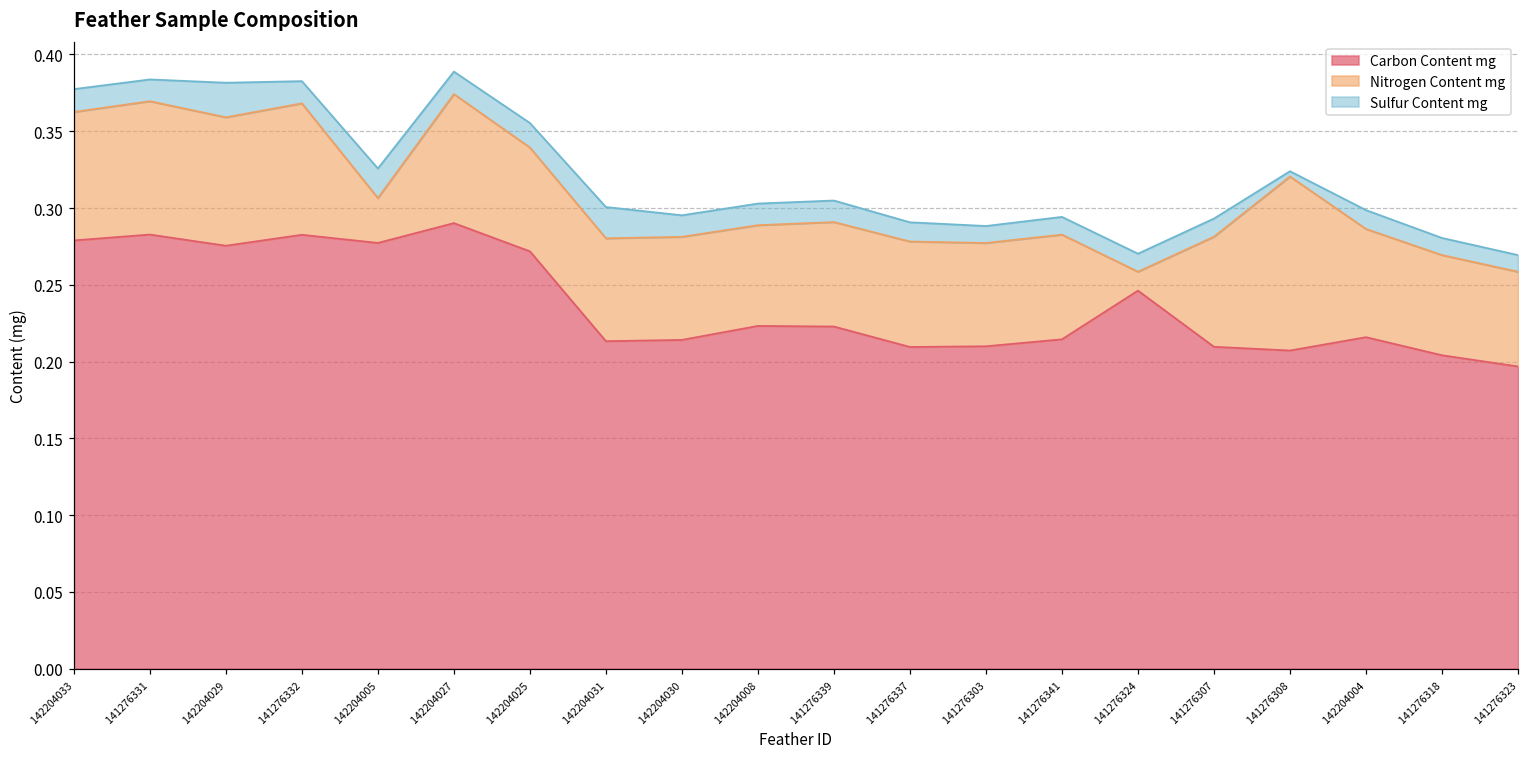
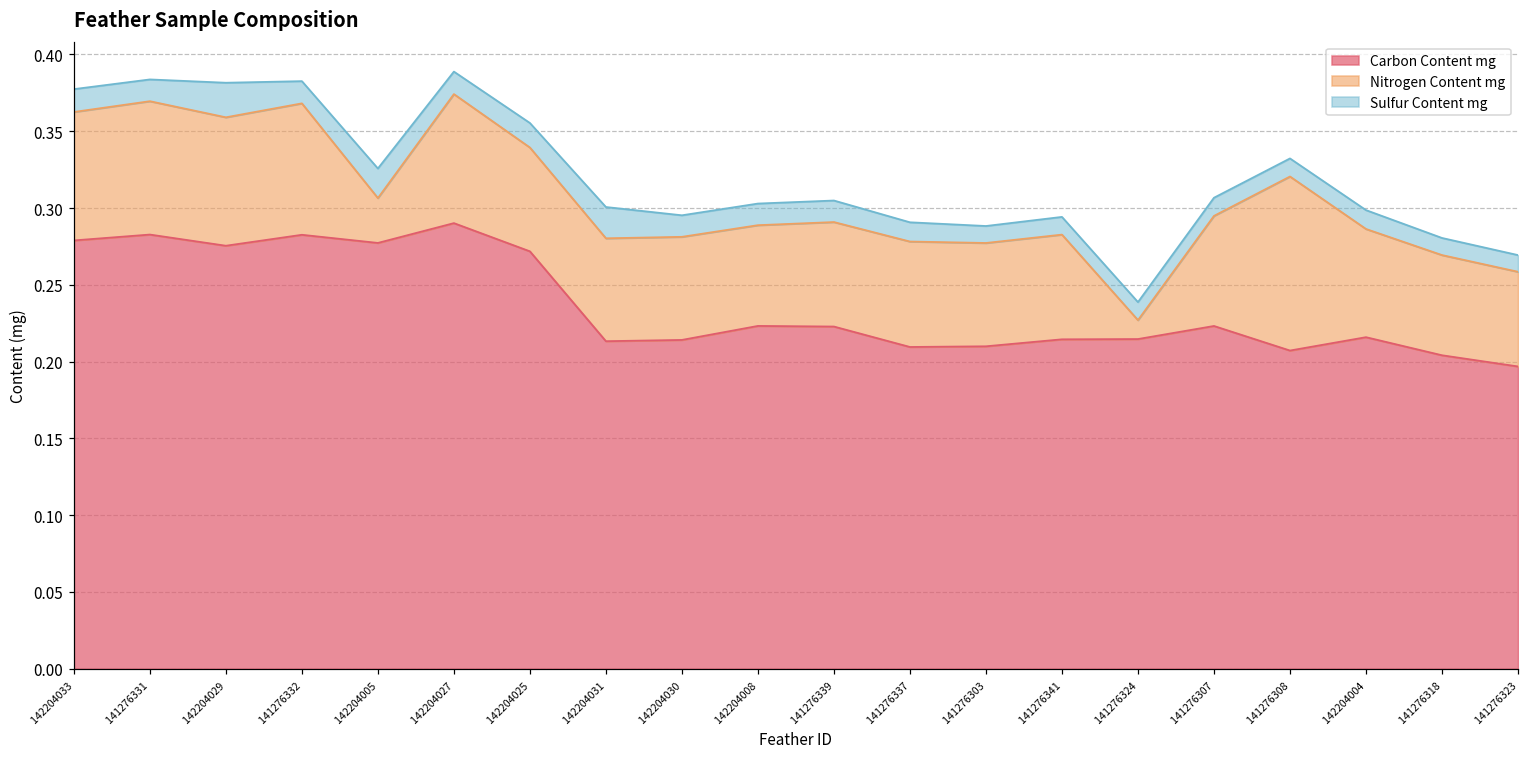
  {
    "Carbon Content mg": {
      "142204033": 0.279,
      "141276331": 0.283,
      "142204029": 0.275,
      "141276332": 0.283,
      "142204005": 0.277,
      "142204027": 0.290,
      "142204025": 0.272,
      "142204031": 0.213,
      "142204030": 0.214,
      "142204008": 0.223,
      "141276339": 0.223,
      "141276337": 0.209,
      "141276303": 0.210,
      "141276341": 0.214,
-     "141276324": 0.246,
-     "141276307": 0.210,
+     "141276324": 0.215,
+     "141276307": 0.223,
      "141276308": 0.207,
      "142204004": 0.216,
      "141276318": 0.204,
      "141276323": 0.197
    },
    "Nitrogen Content mg": {
      "142204033": 0.084,
      "141276331": 0.087,
      "142204029": 0.084,
      "141276332": 0.086,
      "142204005": 0.029,
      "142204027": 0.084,
      "142204025": 0.068,
      "142204031": 0.067,
      "142204030": 0.067,
      "142204008": 0.066,
      "141276339": 0.068,
      "141276337": 0.069,
      "141276303": 0.067,
      "141276341": 0.068,
      "141276324": 0.012,
      "141276307": 0.072,
      "141276308": 0.113,
      "142204004": 0.070,
      "141276318": 0.065,
      "141276323": 0.062
    },
    "Sulfur Content mg": {
      "142204033": 0.015,
      "141276331": 0.014,
      "142204029": 0.023,
      "141276332": 0.014,
      "142204005": 0.019,
      "142204027": 0.015,
      "142204025": 0.016,
      "142204031": 0.020,
      "142204030": 0.014,
      "142204008": 0.014,
      "141276339": 0.014,
      "141276337": 0.013,
      "141276303": 0.011,
      "141276341": 0.012,
      "141276324": 0.012,
      "141276307": 0.012,
-     "141276308": 0.003,
+     "141276308": 0.012,
      "142204004": 0.012,
      "141276318": 0.011,
      "141276323": 0.011
    }
  }
